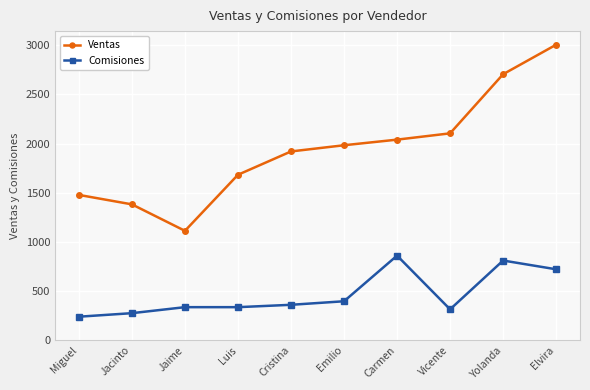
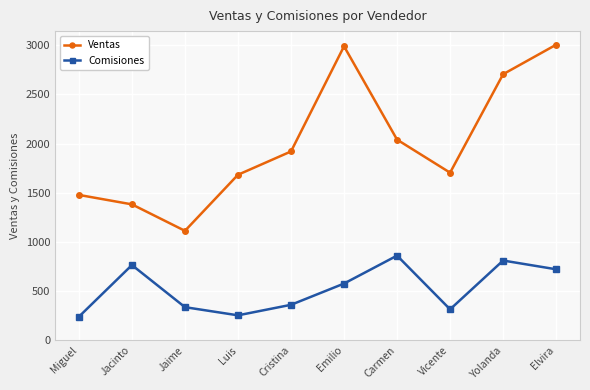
  {
    "Ventas": {
      "Miguel": 1500,
      "Jacinto": 1400,
      "Jaime": 1100,
      "Luis": 1700,
      "Cristina": 1900,
-     "Emilio": 2000,
+     "Emilio": 3000,
      "Carmen": 2000,
-     "Vicente": 2100,
+     "Vicente": 1700,
      "Yolanda": 2700,
      "Elvira": 3000
    },
    "Comisiones": {
      "Miguel": 200,
-     "Jacinto": 300,
+     "Jacinto": 800,
      "Jaime": 300,
-     "Luis": 340,
+     "Luis": 250,
      "Cristina": 400,
-     "Emilio": 400,
+     "Emilio": 600,
      "Carmen": 900,
      "Vicente": 300,
      "Yolanda": 800,
      "Elvira": 700
    }
  }
